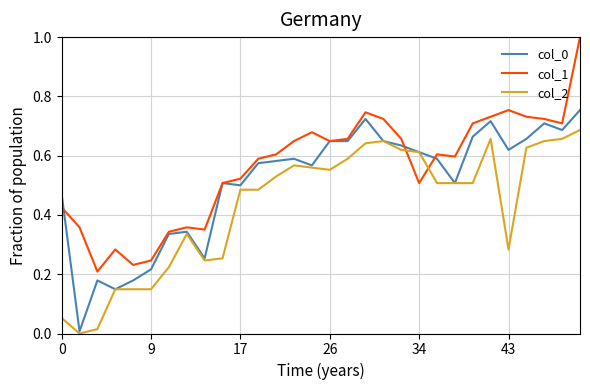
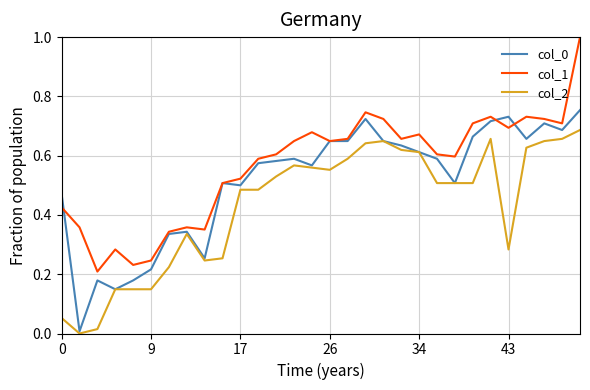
  {
    "col_0": {
      "0": 0.47,
-     "43": 0.62
+     "43": 0.73
    },
    "col_1": {
      "0": 0.43,
-     "34": 0.51,
-     "43": 0.75
+     "34": 0.67,
+     "43": 0.69
    },
    "col_2": {
      "0": 0.05,
      "43": 0.28
    }
  }
